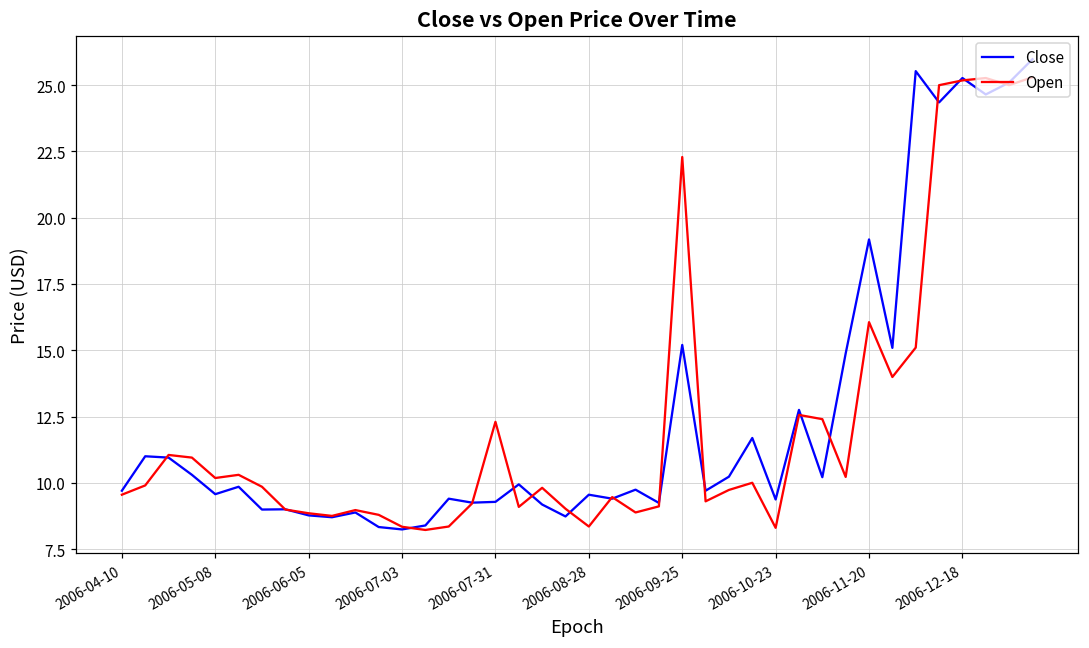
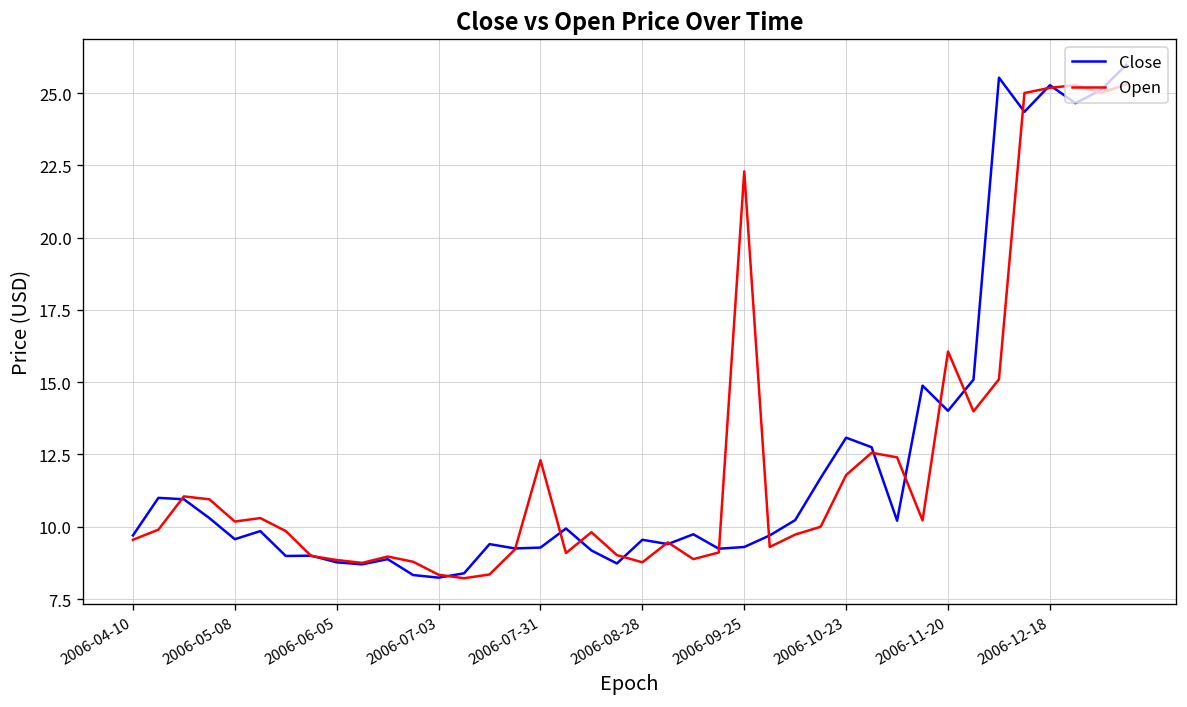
  {
    "Close": {
      "2006-04-10": 9.7,
      "2006-05-08": 9.6,
      "2006-07-31": 9.3,
      "2006-08-28": 9.6,
-     "2006-09-25": 15.2,
-     "2006-10-23": 9.4,
-     "2006-11-20": 19.2
+     "2006-09-25": 9.3,
+     "2006-10-23": 13.1,
+     "2006-11-20": 14.0
    },
    "Open": {
      "2006-04-10": 9.6,
      "2006-05-08": 10.2,
      "2006-07-31": 12.3,
-     "2006-08-28": 8.4,
+     "2006-08-28": 8.8,
      "2006-09-25": 22.3,
-     "2006-10-23": 8.3,
+     "2006-10-23": 11.8,
      "2006-11-20": 16.1
    }
  }
